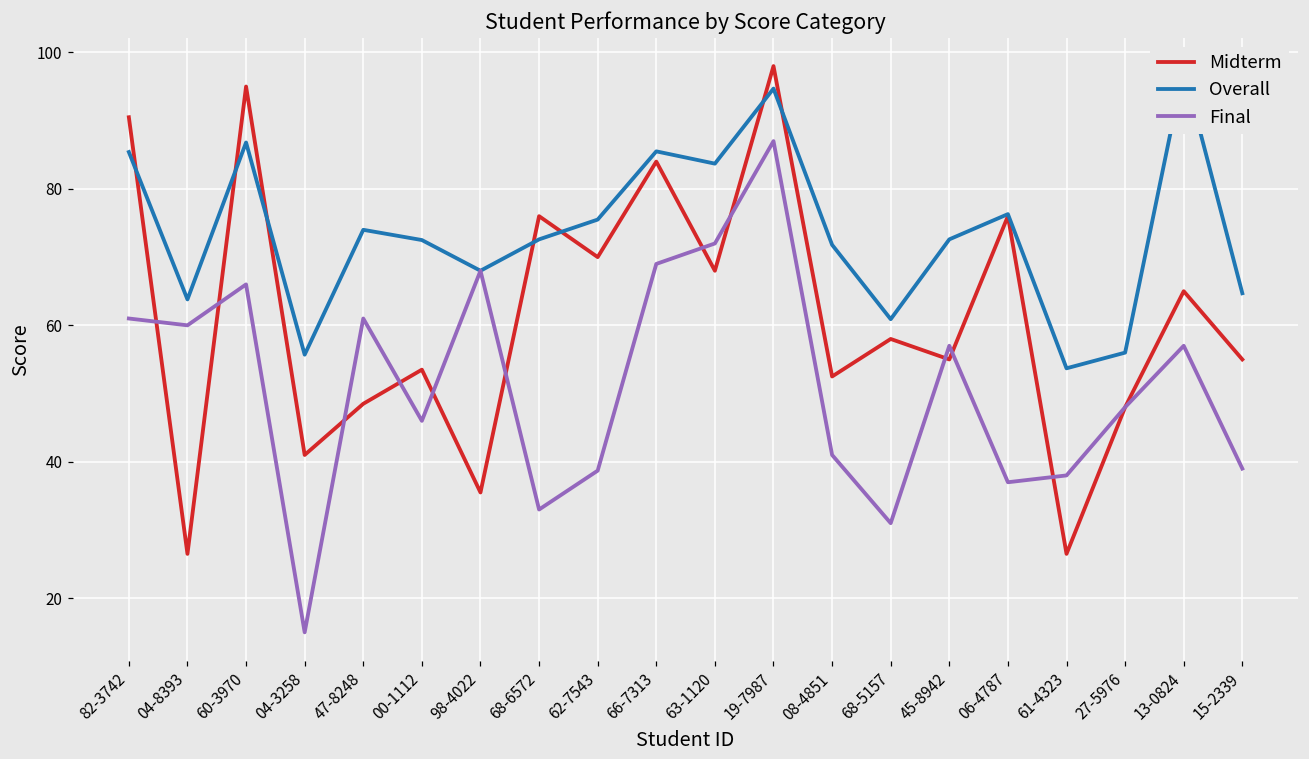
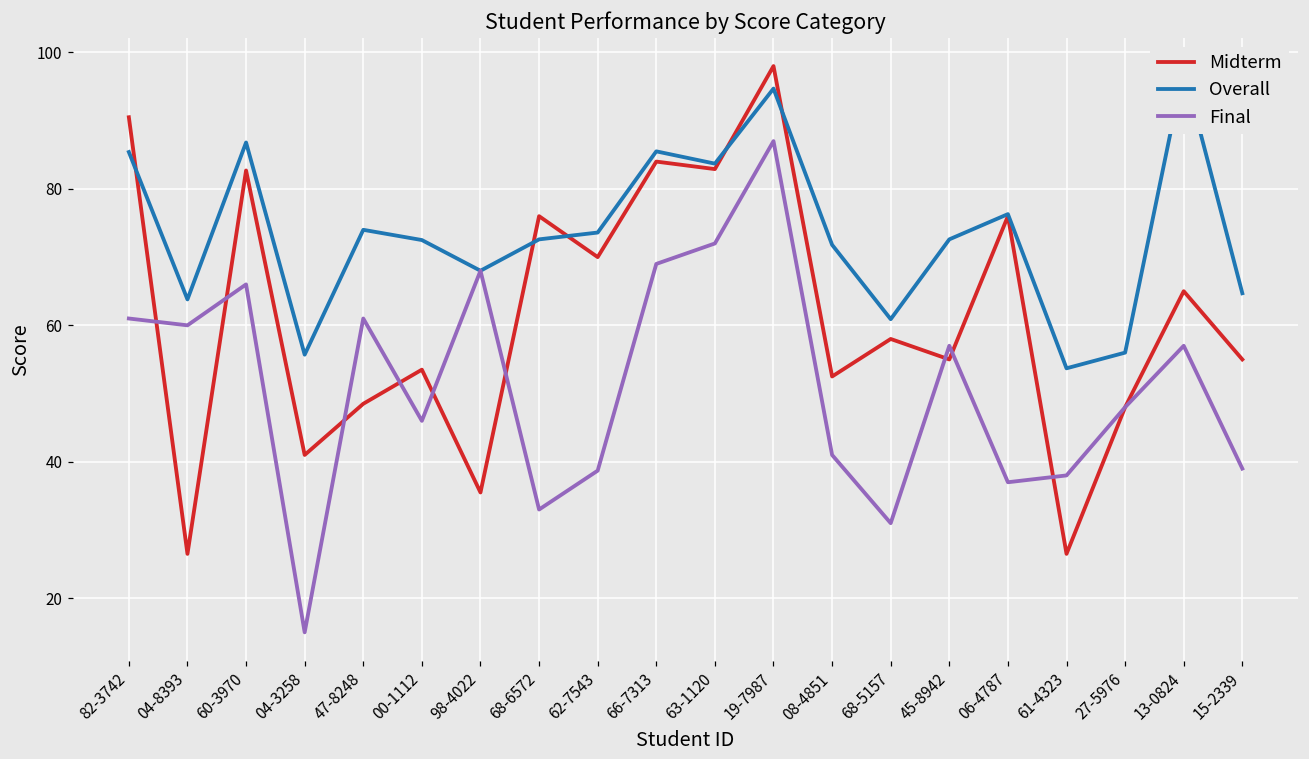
  {
    "Midterm": {
      "82-3742": 91,
      "04-8393": 27,
-     "60-3970": 95,
+     "60-3970": 83,
      "04-3258": 41,
      "47-8248": 49,
      "00-1112": 54,
      "98-4022": 36,
      "68-6572": 76,
      "62-7543": 70,
      "66-7313": 84,
-     "63-1120": 68,
+     "63-1120": 83,
      "19-7987": 98,
      "08-4851": 53,
      "68-5157": 58,
      "45-8942": 55,
      "61-4323": 27,
      "13-0824": 65,
      "15-2339": 55
    },
    "Overall": {
      "82-3742": 85,
      "04-8393": 64,
      "60-3970": 87,
      "04-3258": 56,
      "47-8248": 74,
      "00-1112": 73,
      "68-6572": 73,
-     "62-7543": 76,
+     "62-7543": 74,
      "66-7313": 86,
      "63-1120": 84,
      "19-7987": 95,
      "08-4851": 72,
      "68-5157": 61,
      "45-8942": 73,
      "61-4323": 54,
      "27-5976": 56,
      "15-2339": 65
    },
    "Final": {
      "82-3742": 61,
      "04-8393": 60,
      "60-3970": 66,
      "04-3258": 15,
      "47-8248": 61,
      "00-1112": 46,
      "68-6572": 33,
      "62-7543": 39,
      "66-7313": 69,
      "63-1120": 72,
      "19-7987": 87,
      "08-4851": 41,
      "68-5157": 31,
      "45-8942": 57,
      "06-4787": 37,
      "61-4323": 38,
      "13-0824": 57,
      "15-2339": 39
    }
  }
